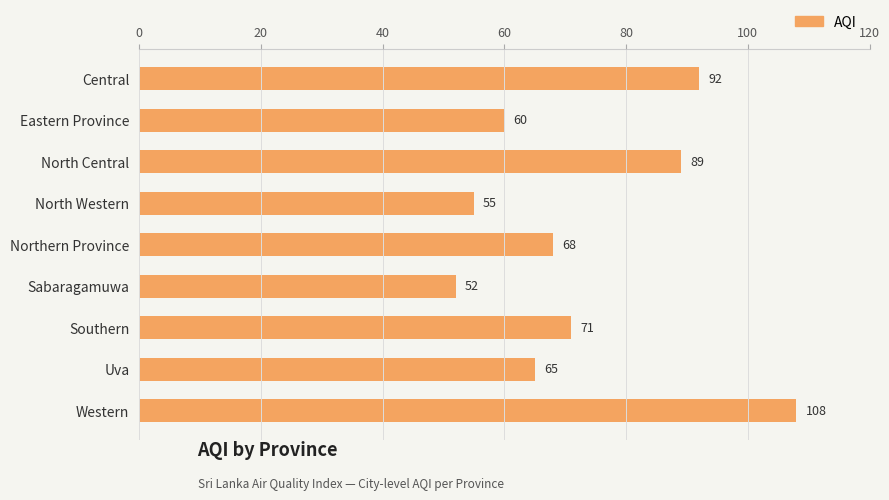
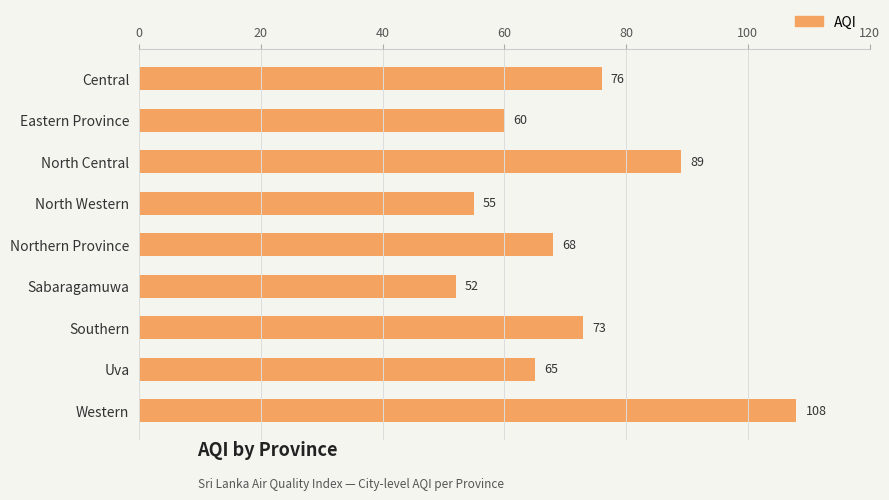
  {
-   "Central": 92,
+   "Central": 76,
    "Eastern Province": 60,
    "North Central": 89,
    "North Western": 55,
    "Northern Province": 68,
    "Sabaragamuwa": 52,
-   "Southern": 71,
+   "Southern": 73,
    "Uva": 65,
    "Western": 108
  }
